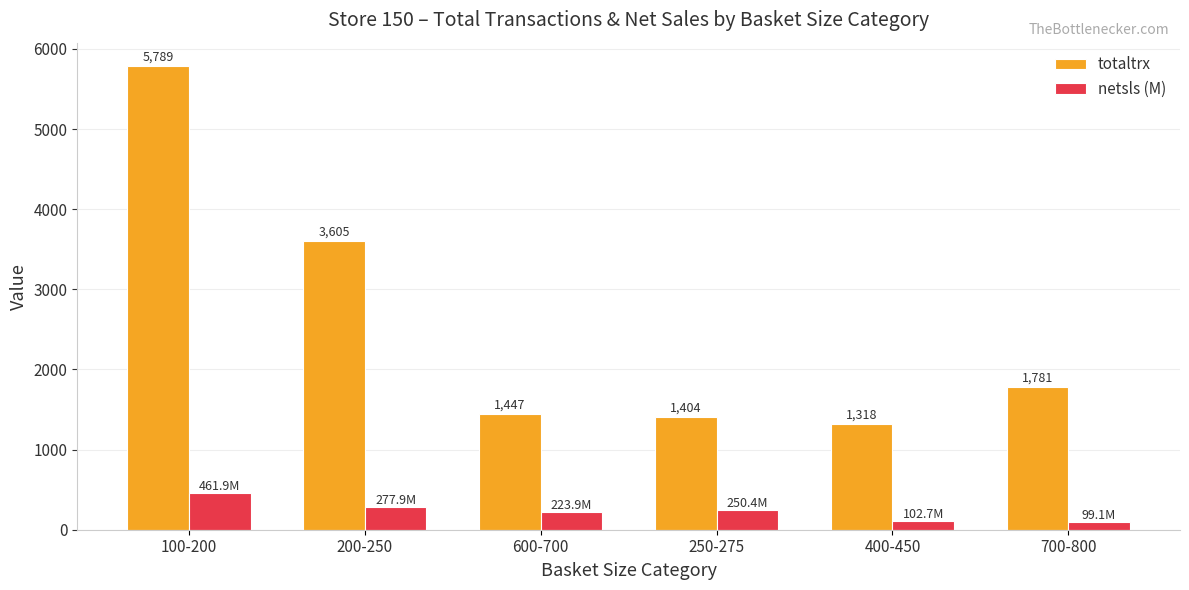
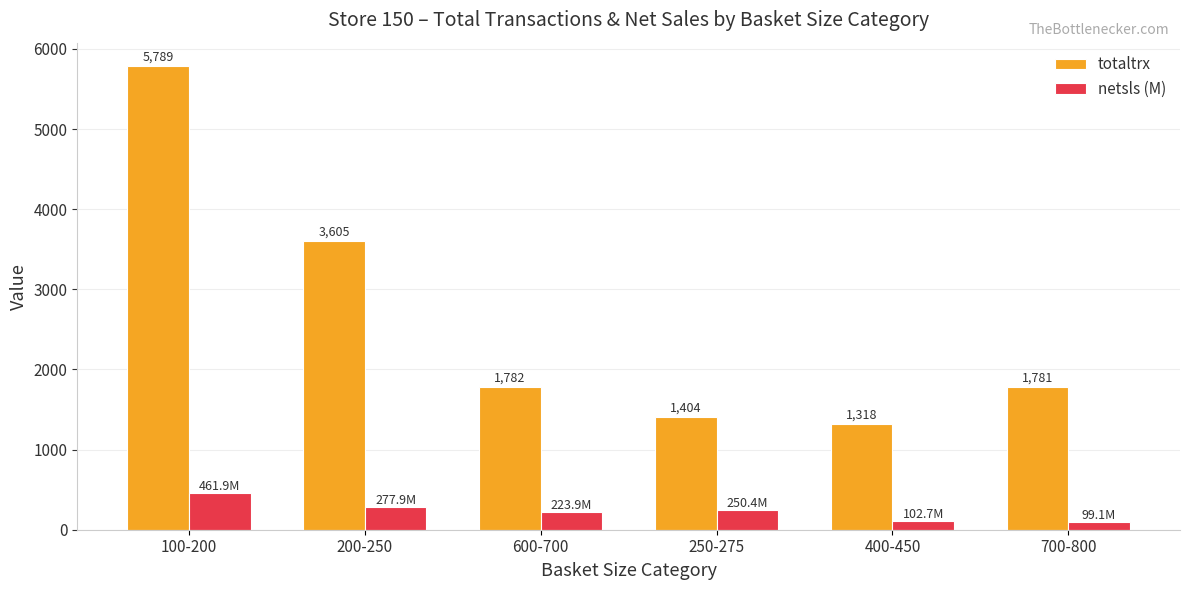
  {
    "totaltrx": {
      "100-200": "5,789",
      "200-250": "3,605",
-     "600-700": "1,447",
+     "600-700": "1,782",
      "250-275": "1,404",
      "400-450": "1,318",
      "700-800": "1,781"
    },
    "netsls (M)": {
      "100-200": "461.9M",
      "200-250": "277.9M",
      "600-700": "223.9M",
      "250-275": "250.4M",
      "400-450": "102.7M",
      "700-800": "99.1M"
    }
  }
